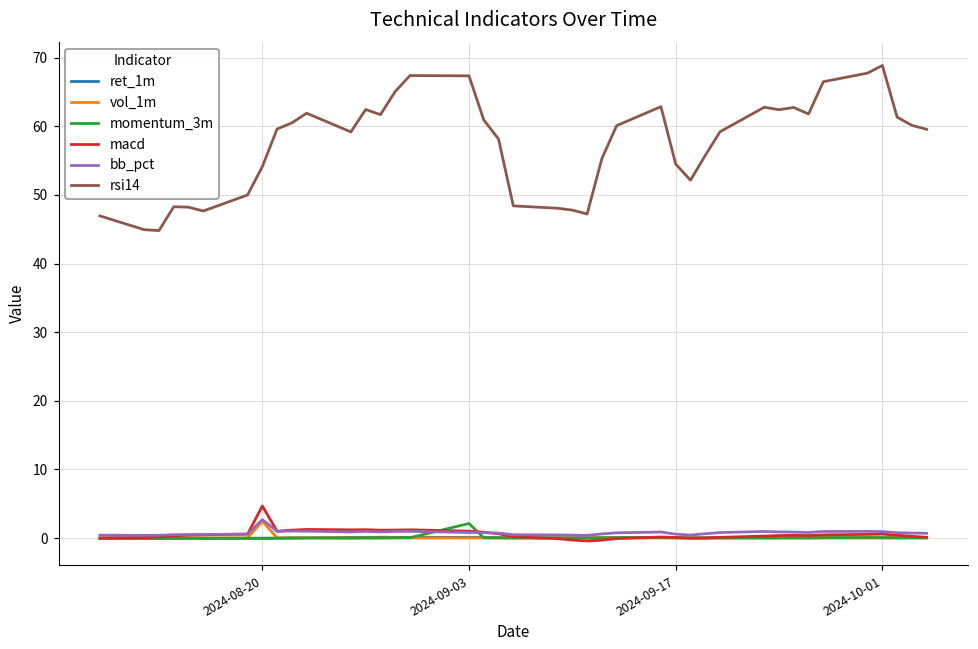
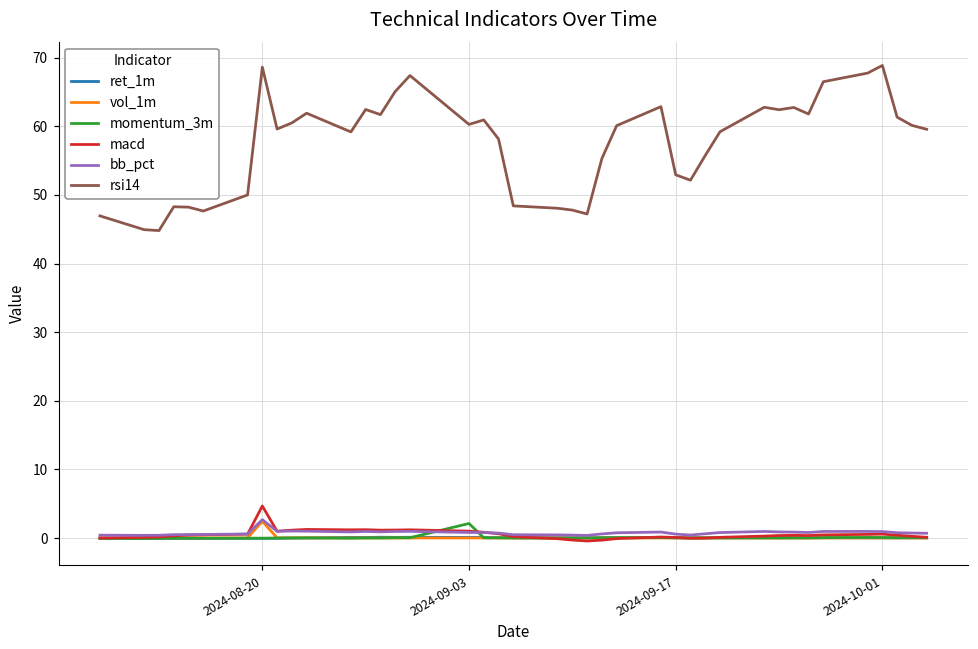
  {
    "momentum_3m": {
      "2024-09-03": 2
    },
    "macd": {
      "2024-08-20": 5
    },
    "bb_pct": {
      "2024-09-17": 1
    },
    "rsi14": {
-     "2024-08-20": 54,
-     "2024-09-03": 67,
-     "2024-09-17": 55,
+     "2024-08-20": 69,
+     "2024-09-03": 60,
+     "2024-09-17": 53,
      "2024-10-01": 69
    }
  }
